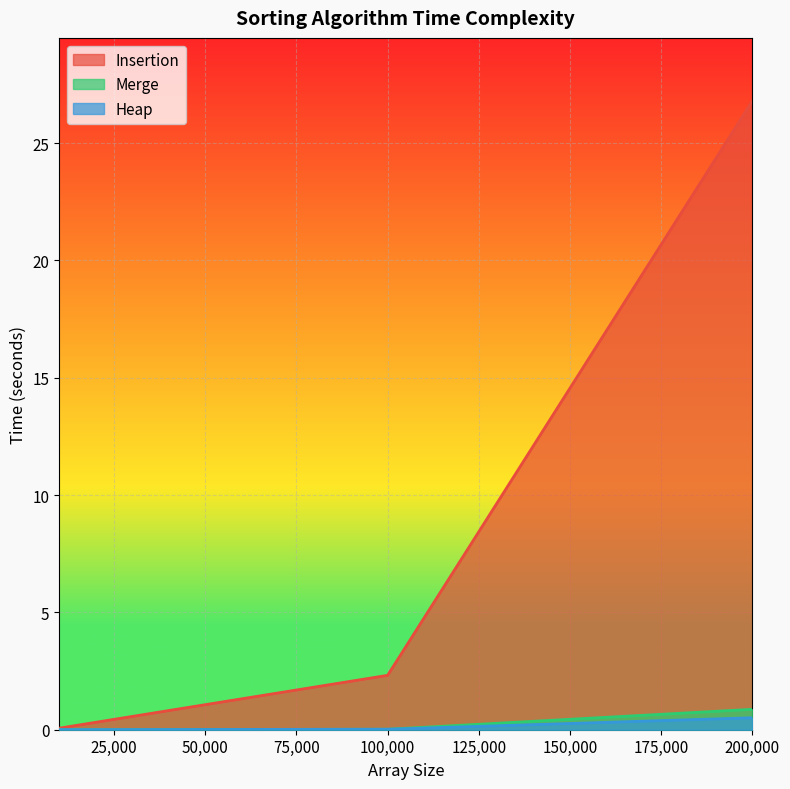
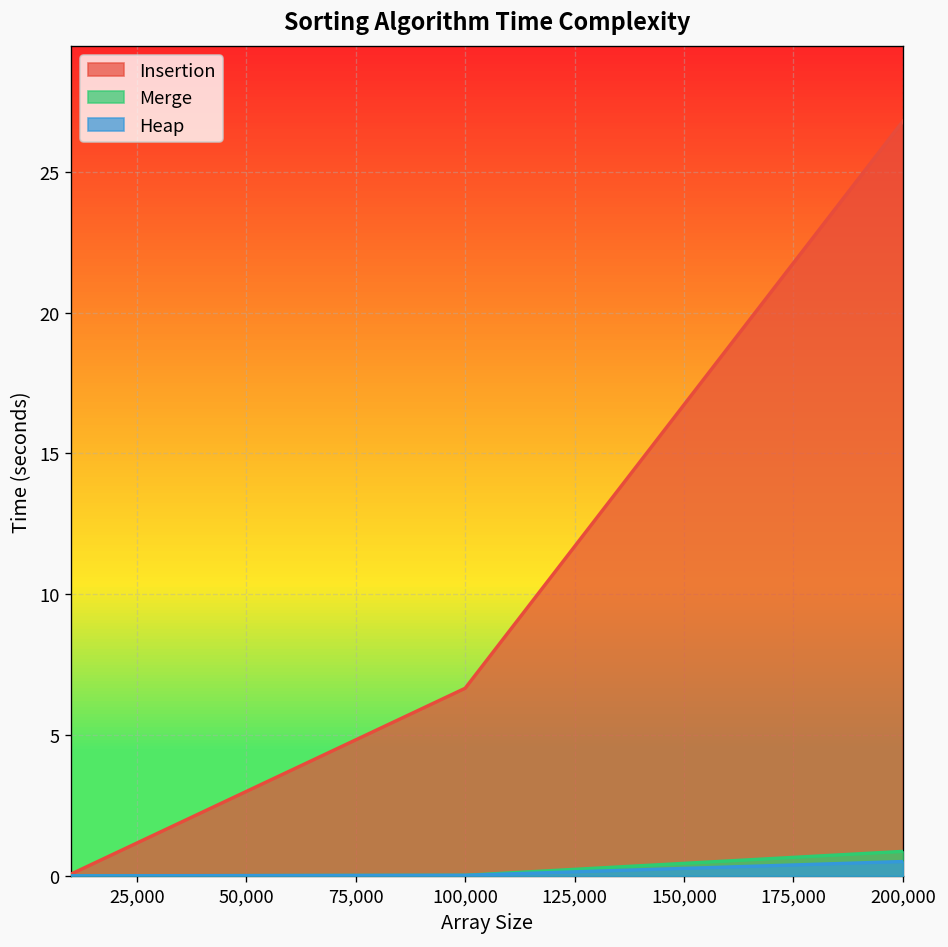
  {
    "Insertion": {
-     "100,000": 2.3,
+     "100,000": 6.7,
      "200,000": 26.8
    },
    "Merge": {
      "200,000": 0.9
    },
    "Heap": {
      "200,000": 0.5
    }
  }
